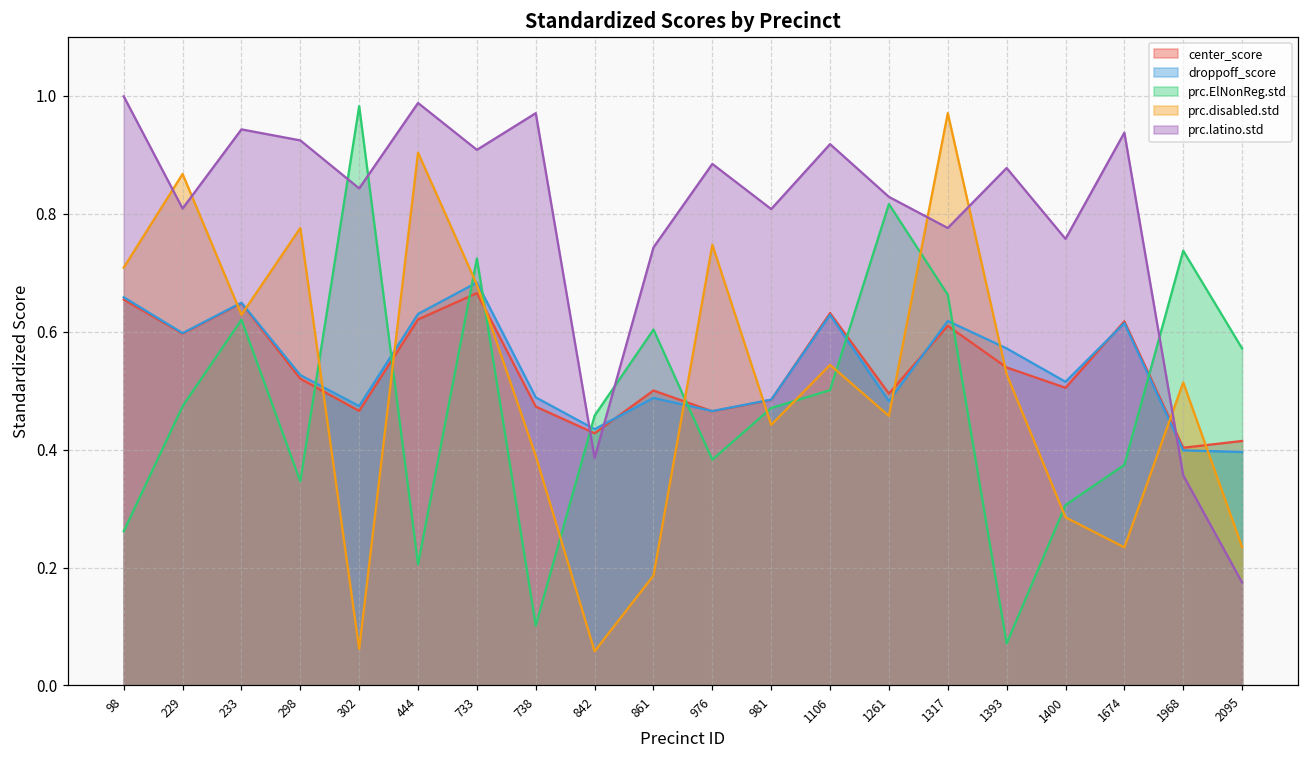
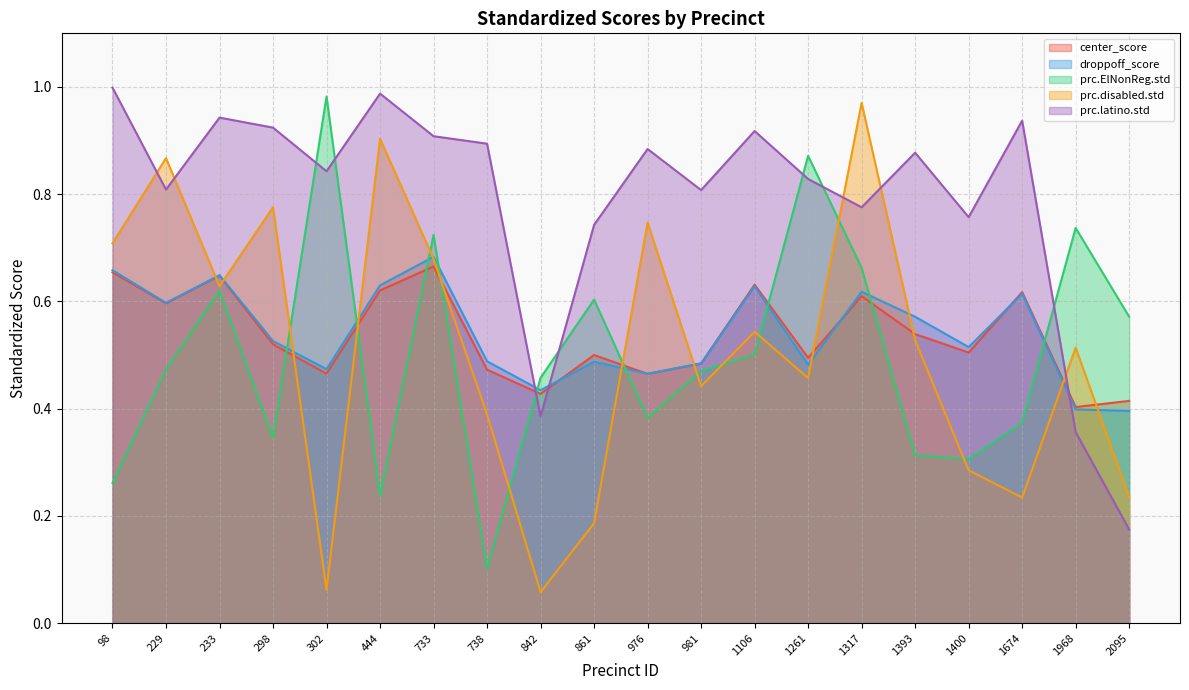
  {
    "droppoff_score": {
      "298": 0.53,
      "302": 0.47,
      "444": 0.63,
      "738": 0.49,
      "842": 0.43,
      "861": 0.49,
      "1261": 0.48,
      "1317": 0.62,
      "1393": 0.57,
      "1400": 0.51,
      "2095": 0.40
    },
    "prc.ElNonReg.std": {
      "98": 0.26,
      "229": 0.47,
      "233": 0.62,
      "298": 0.35,
      "302": 0.98,
-     "444": 0.21,
+     "444": 0.24,
      "733": 0.72,
      "738": 0.10,
      "842": 0.46,
      "861": 0.60,
      "976": 0.38,
      "981": 0.47,
      "1106": 0.50,
-     "1261": 0.82,
+     "1261": 0.87,
      "1317": 0.66,
-     "1393": 0.07,
+     "1393": 0.31,
      "1400": 0.31,
      "1674": 0.37,
      "1968": 0.74,
      "2095": 0.57
    },
    "prc.latino.std": {
      "98": 1.00,
      "229": 0.81,
      "233": 0.94,
      "298": 0.92,
      "302": 0.84,
      "444": 0.99,
      "733": 0.91,
-     "738": 0.97,
+     "738": 0.89,
      "842": 0.39,
      "861": 0.74,
      "976": 0.88,
      "981": 0.81,
      "1106": 0.92,
      "1261": 0.83,
      "1317": 0.78,
      "1393": 0.88,
      "1400": 0.76,
      "1674": 0.94,
      "1968": 0.36,
      "2095": 0.17
    }
  }
